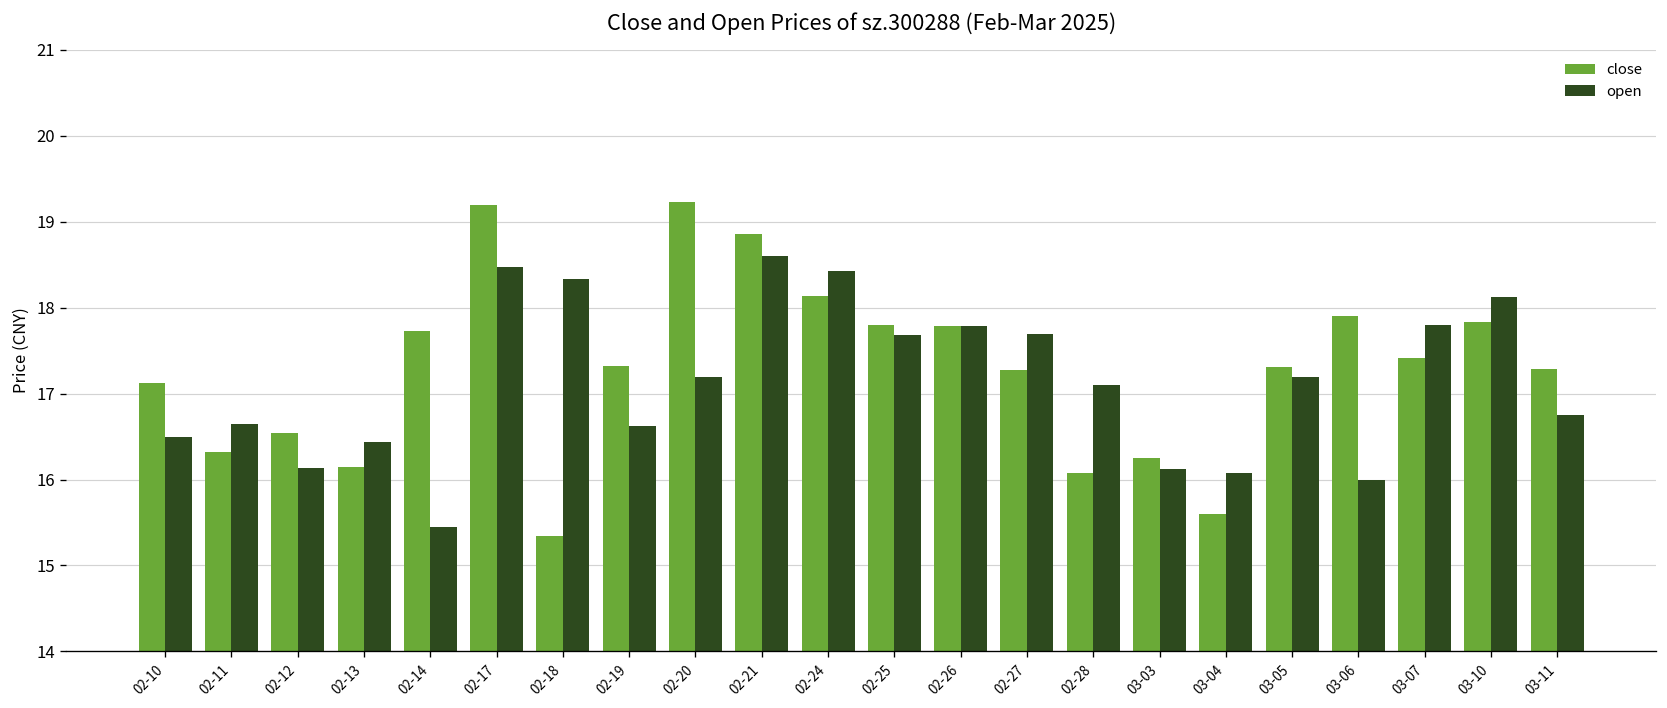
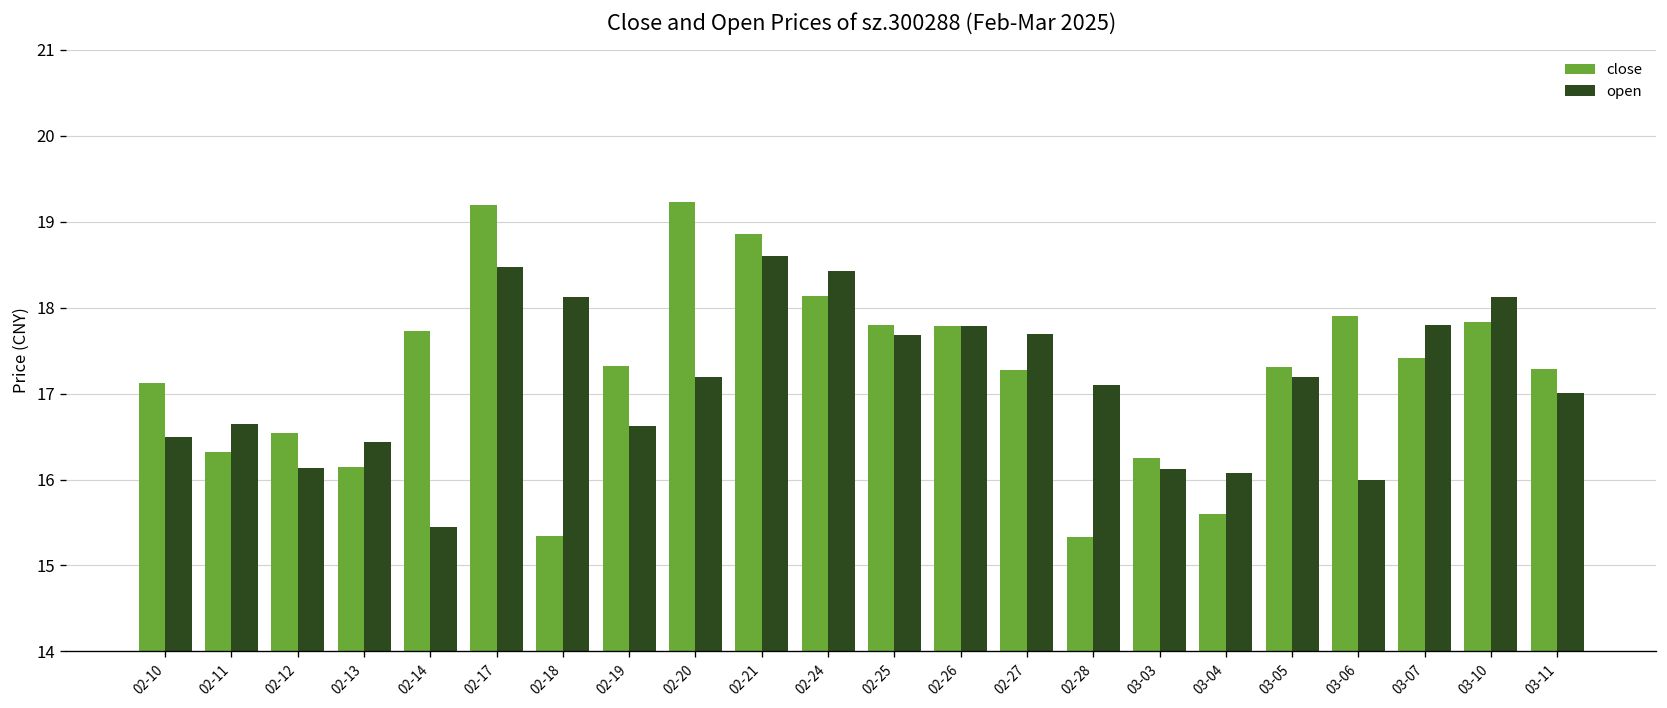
  {
    "close": {
      "02-10": 17.1,
      "02-11": 16.3,
      "02-12": 16.5,
      "02-13": 16.2,
      "02-14": 17.7,
      "02-17": 19.2,
      "02-18": 15.3,
      "02-19": 17.3,
      "02-20": 19.2,
      "02-21": 18.9,
      "02-24": 18.1,
      "02-25": 17.8,
      "02-26": 17.8,
      "02-27": 17.3,
-     "02-28": 16.1,
+     "02-28": 15.3,
      "03-03": 16.3,
      "03-04": 15.6,
      "03-05": 17.3,
      "03-06": 17.9,
      "03-07": 17.4,
      "03-10": 17.8,
      "03-11": 17.3
    },
    "open": {
      "02-10": 16.5,
      "02-11": 16.6,
      "02-12": 16.1,
      "02-13": 16.4,
      "02-14": 15.5,
      "02-17": 18.5,
-     "02-18": 18.3,
+     "02-18": 18.1,
      "02-19": 16.6,
      "02-20": 17.2,
      "02-21": 18.6,
      "02-24": 18.4,
      "02-25": 17.7,
      "02-26": 17.8,
      "02-27": 17.7,
      "02-28": 17.1,
      "03-03": 16.1,
      "03-04": 16.1,
      "03-05": 17.2,
      "03-06": 16.0,
      "03-07": 17.8,
      "03-10": 18.1,
-     "03-11": 16.8
+     "03-11": 17.0
    }
  }
